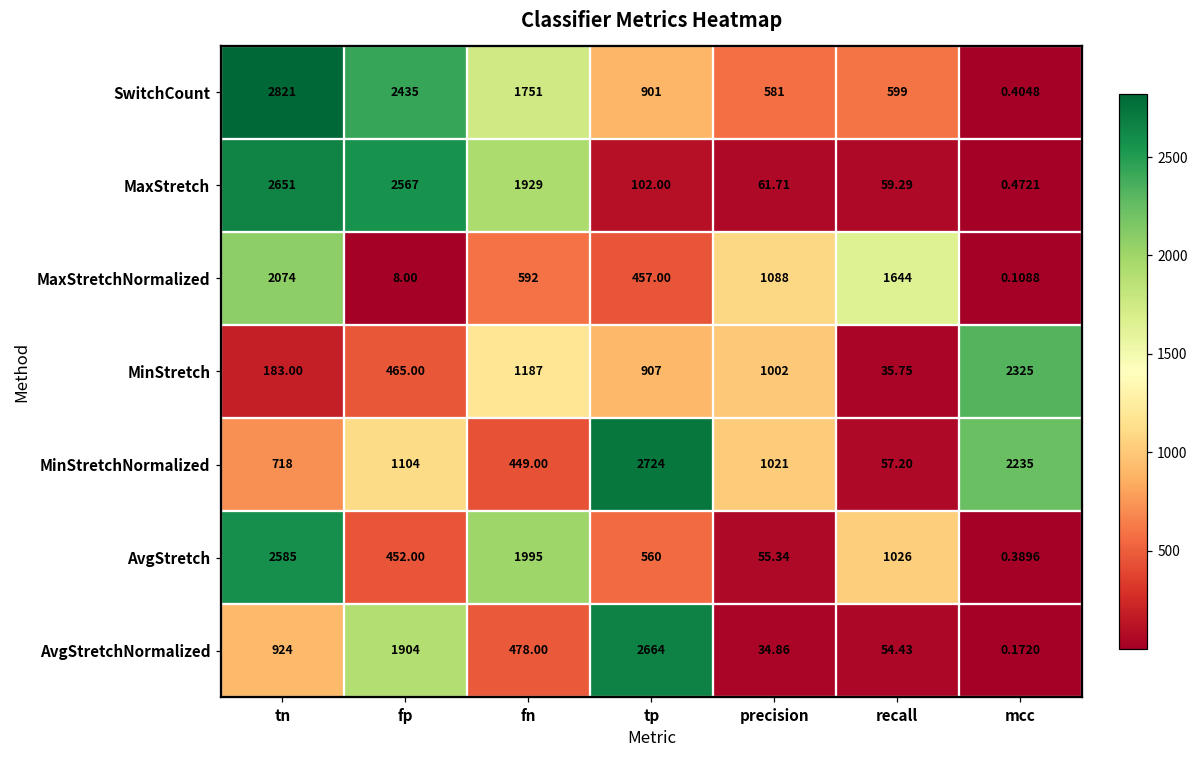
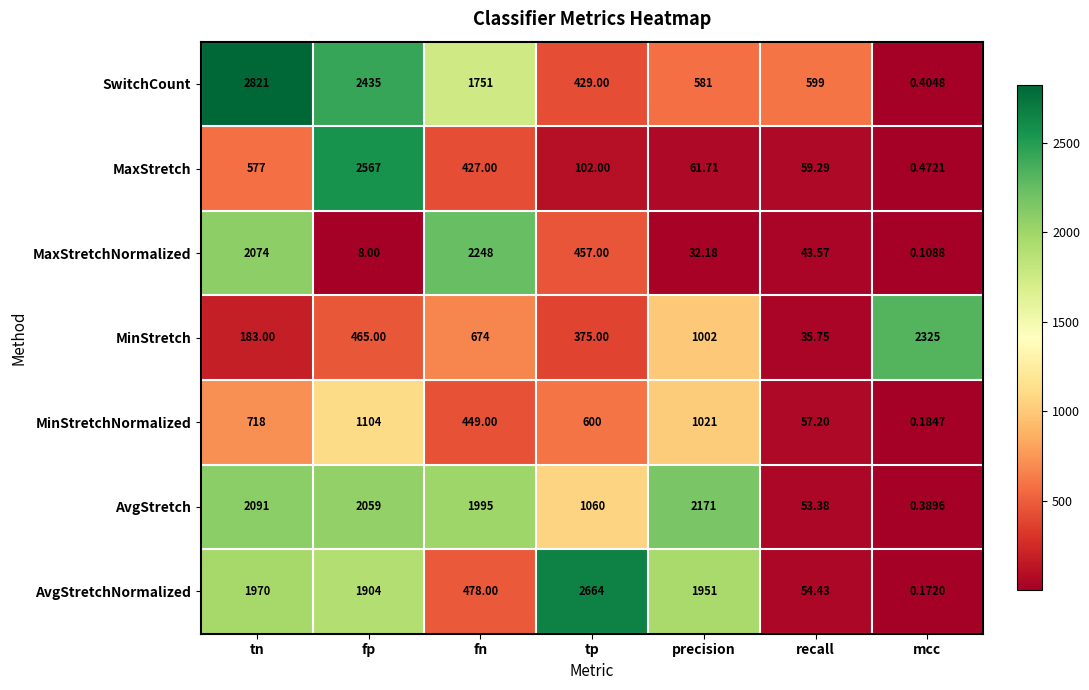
  {
    "SwitchCount": {
      "tn": 2821,
      "fp": 2435,
      "fn": 1751,
-     "tp": 901,
+     "tp": 429.00,
      "precision": 581,
      "recall": 599,
      "mcc": 0.4048
    },
    "MaxStretch": {
-     "tn": 2651,
+     "tn": 577,
      "fp": 2567,
-     "fn": 1929,
+     "fn": 427.00,
      "tp": 102.00,
      "precision": 61.71,
      "recall": 59.29,
      "mcc": 0.4721
    },
    "MaxStretchNormalized": {
      "tn": 2074,
      "fp": 8.00,
-     "fn": 592,
+     "fn": 2248,
      "tp": 457.00,
-     "precision": 1088,
-     "recall": 1644,
+     "precision": 32.18,
+     "recall": 43.57,
      "mcc": 0.1088
    },
    "MinStretch": {
      "tn": 183.00,
      "fp": 465.00,
-     "fn": 1187,
-     "tp": 907,
+     "fn": 674,
+     "tp": 375.00,
      "precision": 1002,
      "recall": 35.75,
      "mcc": 2325
    },
    "MinStretchNormalized": {
      "tn": 718,
      "fp": 1104,
      "fn": 449.00,
-     "tp": 2724,
+     "tp": 600,
      "precision": 1021,
      "recall": 57.20,
-     "mcc": 2235
+     "mcc": 0.1847
    },
    "AvgStretch": {
-     "tn": 2585,
-     "fp": 452.00,
+     "tn": 2091,
+     "fp": 2059,
      "fn": 1995,
-     "tp": 560,
-     "precision": 55.34,
-     "recall": 1026,
+     "tp": 1060,
+     "precision": 2171,
+     "recall": 53.38,
      "mcc": 0.3896
    },
    "AvgStretchNormalized": {
-     "tn": 924,
+     "tn": 1970,
      "fp": 1904,
      "fn": 478.00,
      "tp": 2664,
-     "precision": 34.86,
+     "precision": 1951,
      "recall": 54.43,
      "mcc": 0.1720
    }
  }
